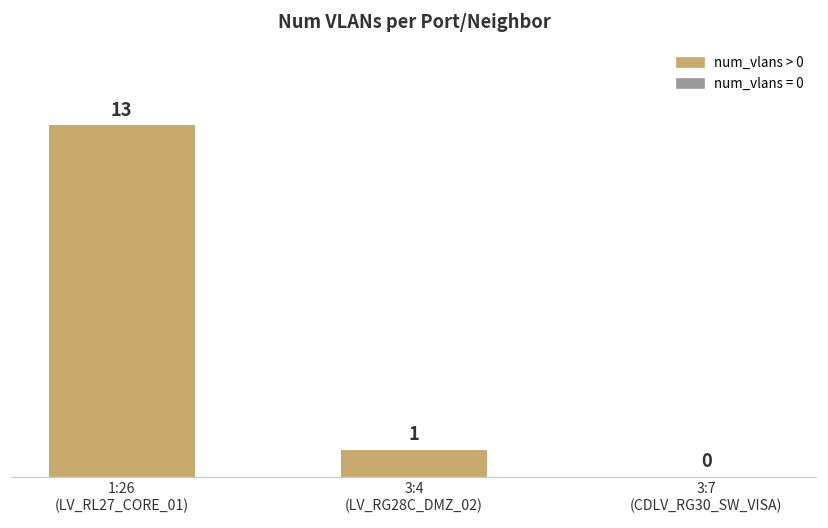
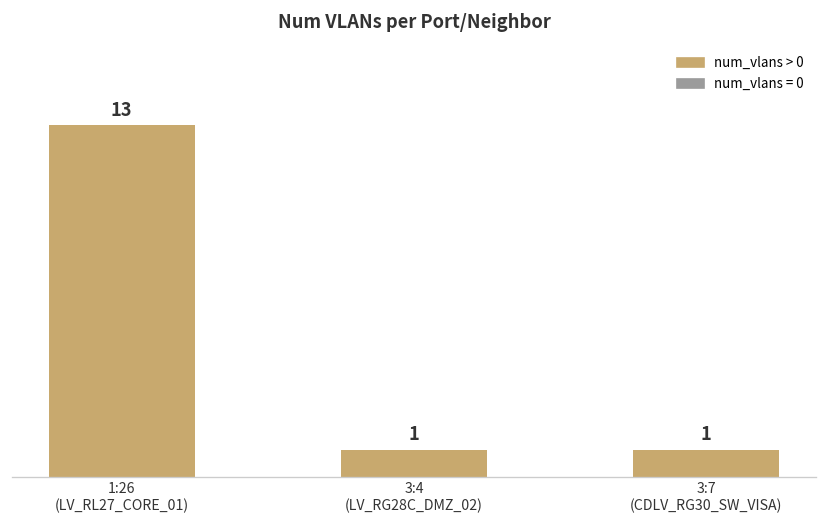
  {
    "1:26 (LV_RL27_CORE_01)": 13,
    "3:4 (LV_RG28C_DMZ_02)": 1,
-   "3:7 (CDLV_RG30_SW_VISA)": 0
+   "3:7 (CDLV_RG30_SW_VISA)": 1
  }
